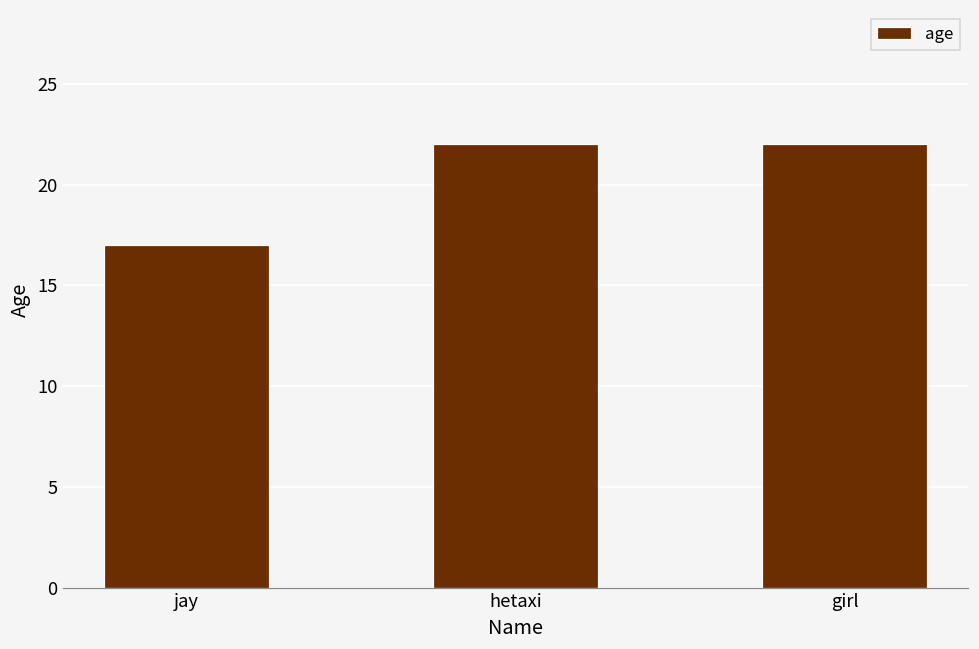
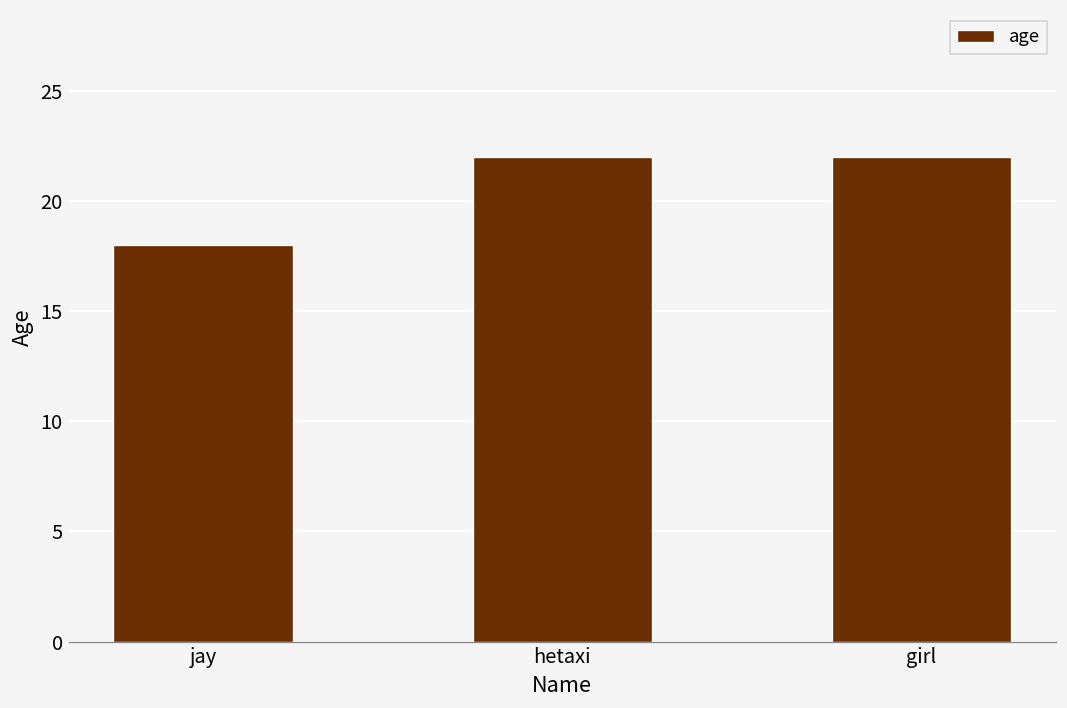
  {
-   "jay": 17,
+   "jay": 18,
    "hetaxi": 22,
    "girl": 22
  }
